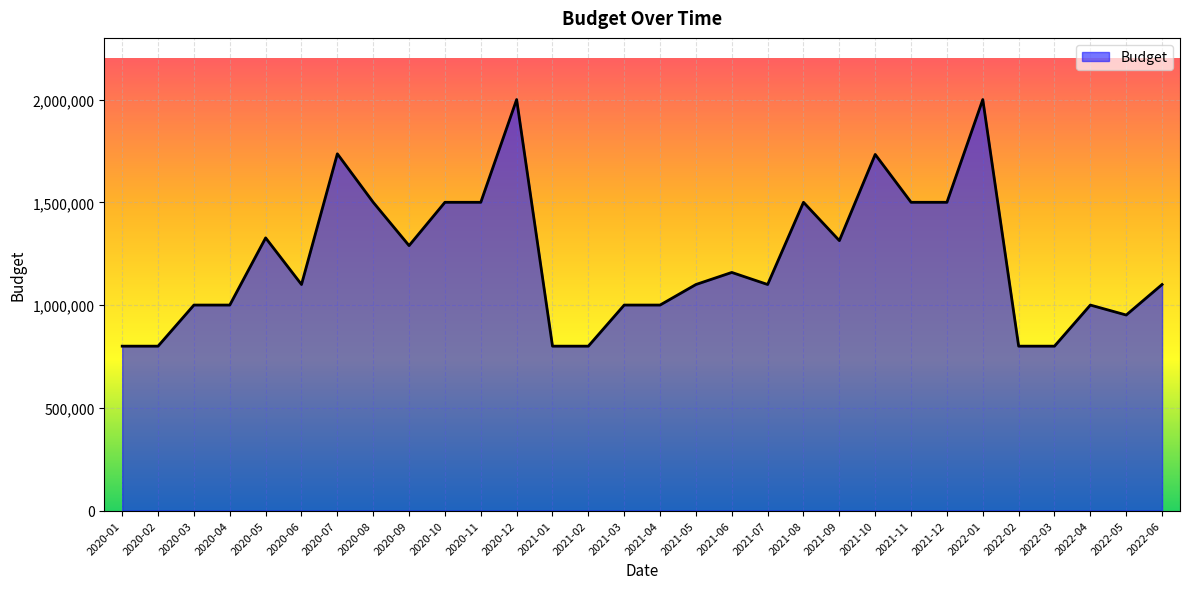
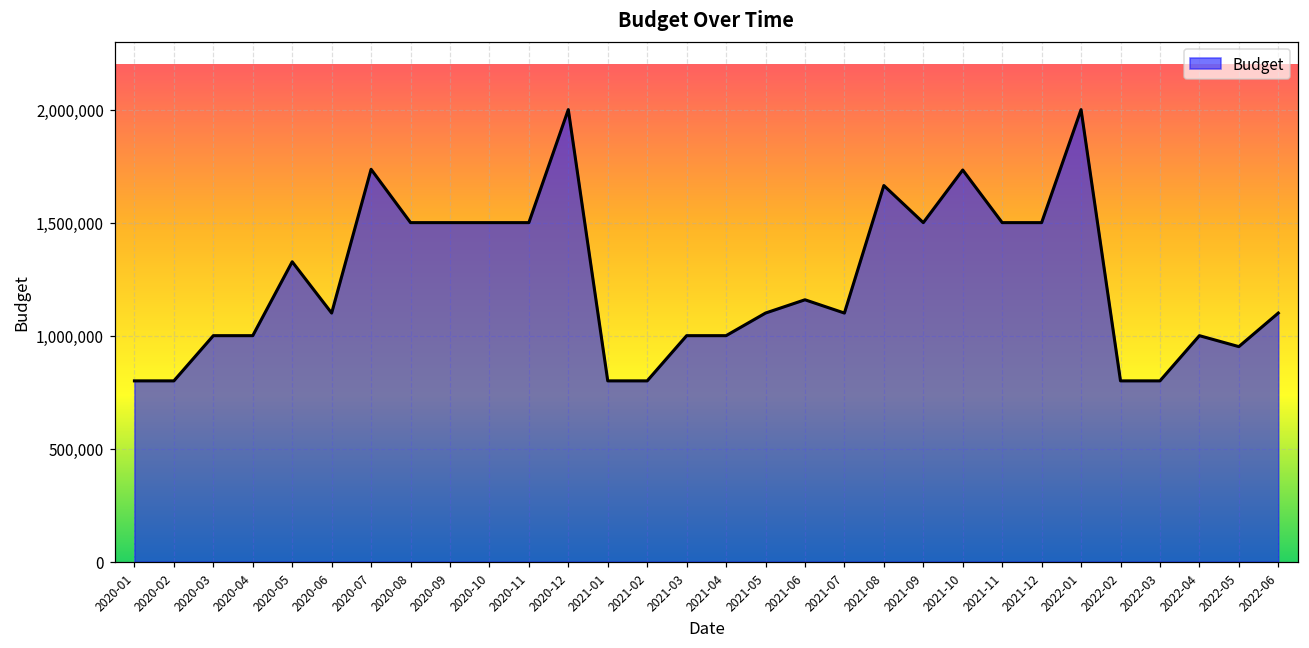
  {
    "2020-01": "800,000",
    "2020-02": "800,000",
    "2020-03": "1,000,000",
    "2020-04": "1,000,000",
    "2020-05": "1,330,000",
    "2020-06": "1,100,000",
    "2020-07": "1,740,000",
    "2020-08": "1,500,000",
-   "2020-09": "1,290,000",
+   "2020-09": "1,500,000",
    "2020-10": "1,500,000",
    "2020-11": "1,500,000",
    "2020-12": "2,000,000",
    "2021-01": "800,000",
    "2021-02": "800,000",
    "2021-03": "1,000,000",
    "2021-04": "1,000,000",
    "2021-05": "1,100,000",
    "2021-06": "1,160,000",
    "2021-07": "1,100,000",
-   "2021-08": "1,500,000",
-   "2021-09": "1,310,000",
+   "2021-08": "1,660,000",
+   "2021-09": "1,500,000",
    "2021-10": "1,730,000",
    "2021-11": "1,500,000",
    "2021-12": "1,500,000",
    "2022-01": "2,000,000",
    "2022-02": "800,000",
    "2022-03": "800,000",
    "2022-04": "1,000,000",
    "2022-05": "950,000",
    "2022-06": "1,100,000"
  }
